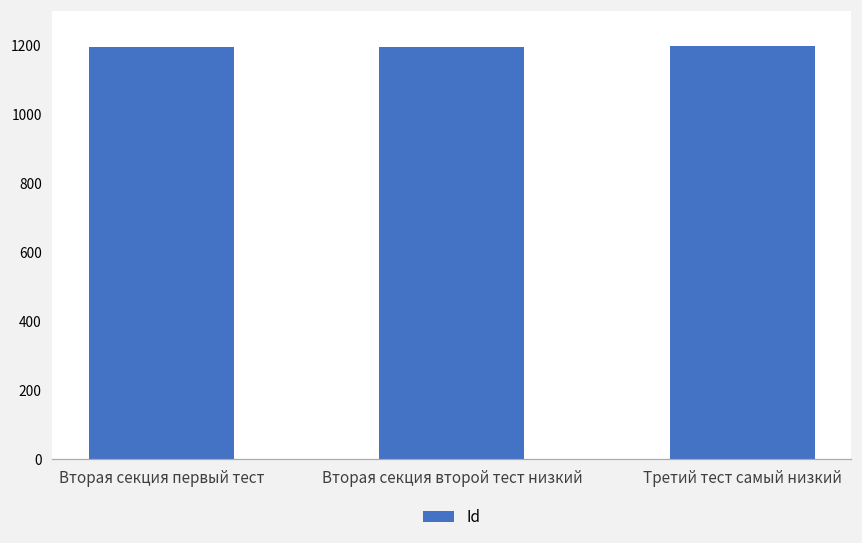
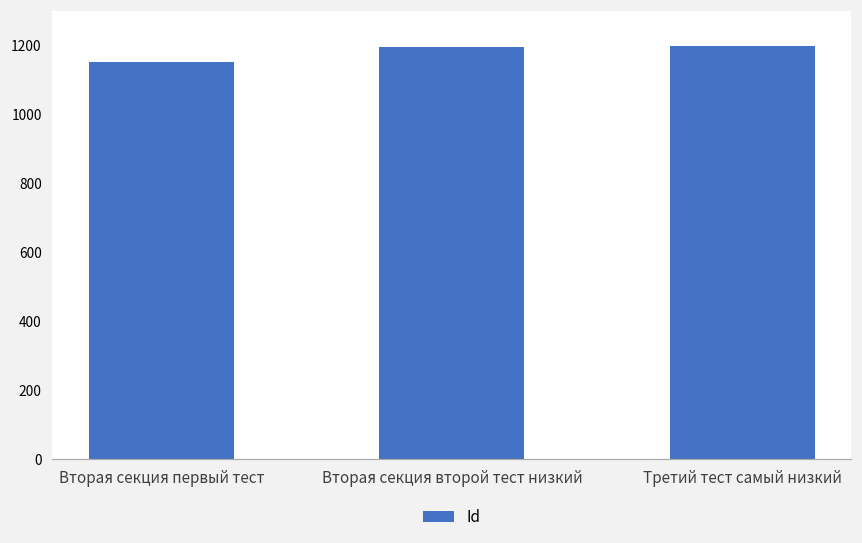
  {
-   "Вторая секция первый тест": 1190,
+   "Вторая секция первый тест": 1150,
    "Вторая секция второй тест низкий": 1200,
    "Третий тест самый низкий": 1200
  }
